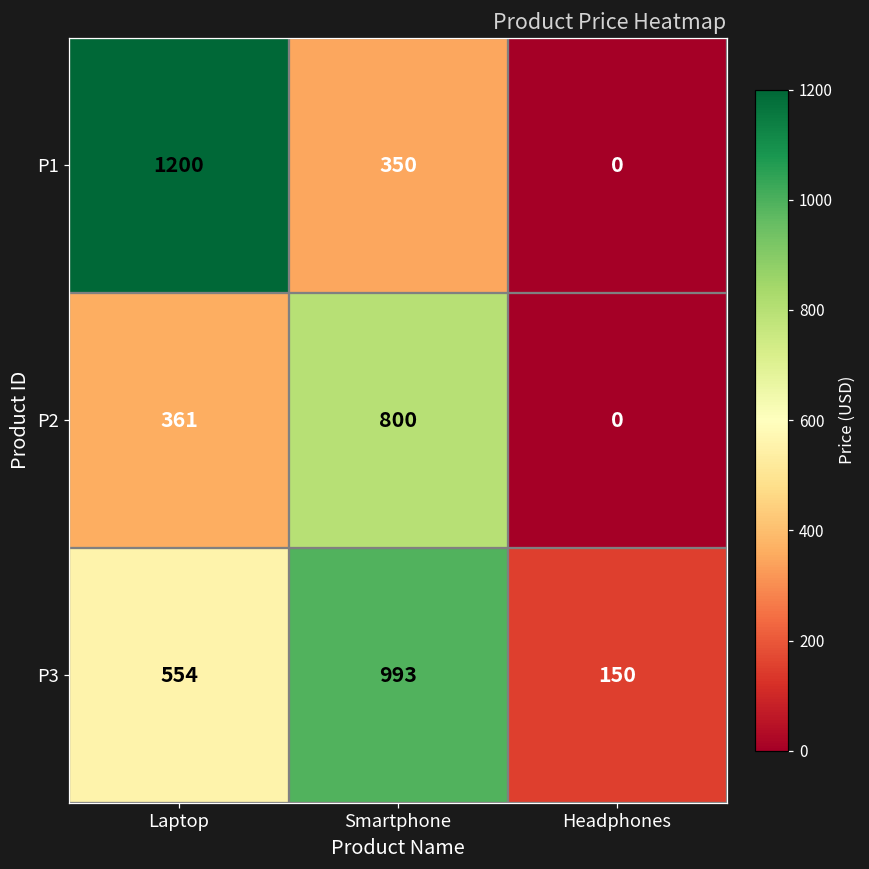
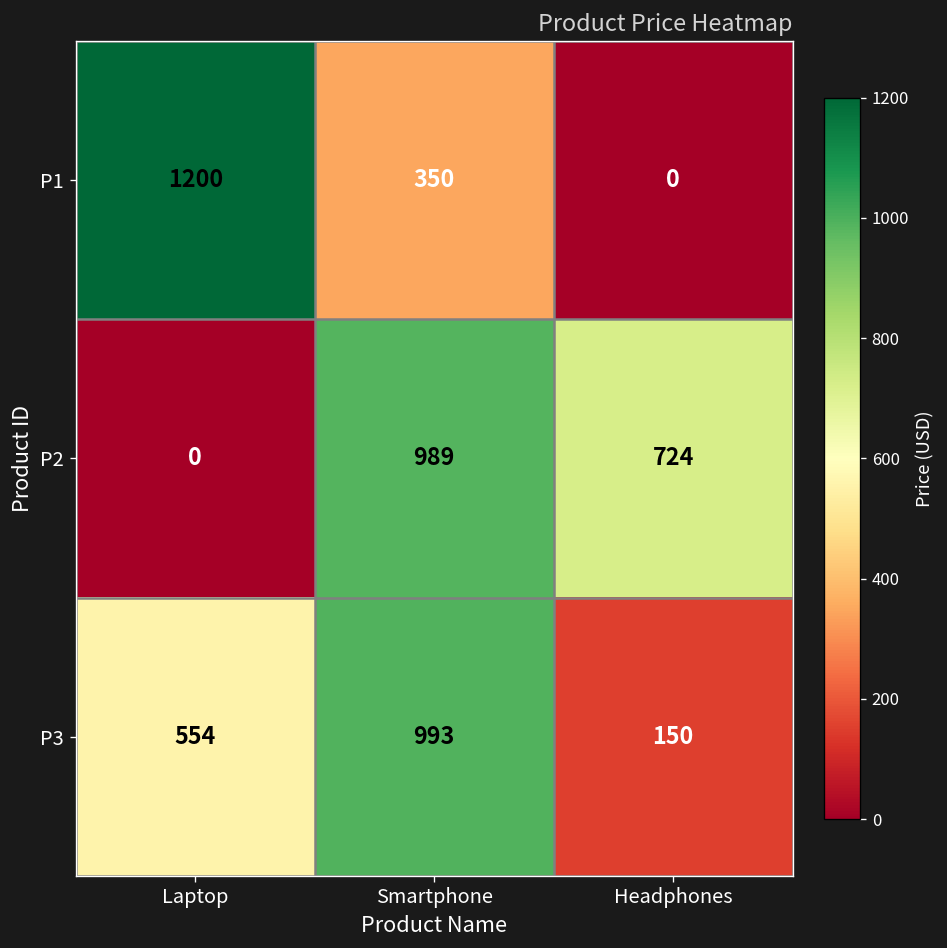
  {
    "P1": {
      "Laptop": 1200,
      "Smartphone": 350,
      "Headphones": 0
    },
    "P2": {
-     "Laptop": 361,
-     "Smartphone": 800,
-     "Headphones": 0
+     "Laptop": 0,
+     "Smartphone": 989,
+     "Headphones": 724
    },
    "P3": {
      "Laptop": 554,
      "Smartphone": 993,
      "Headphones": 150
    }
  }
